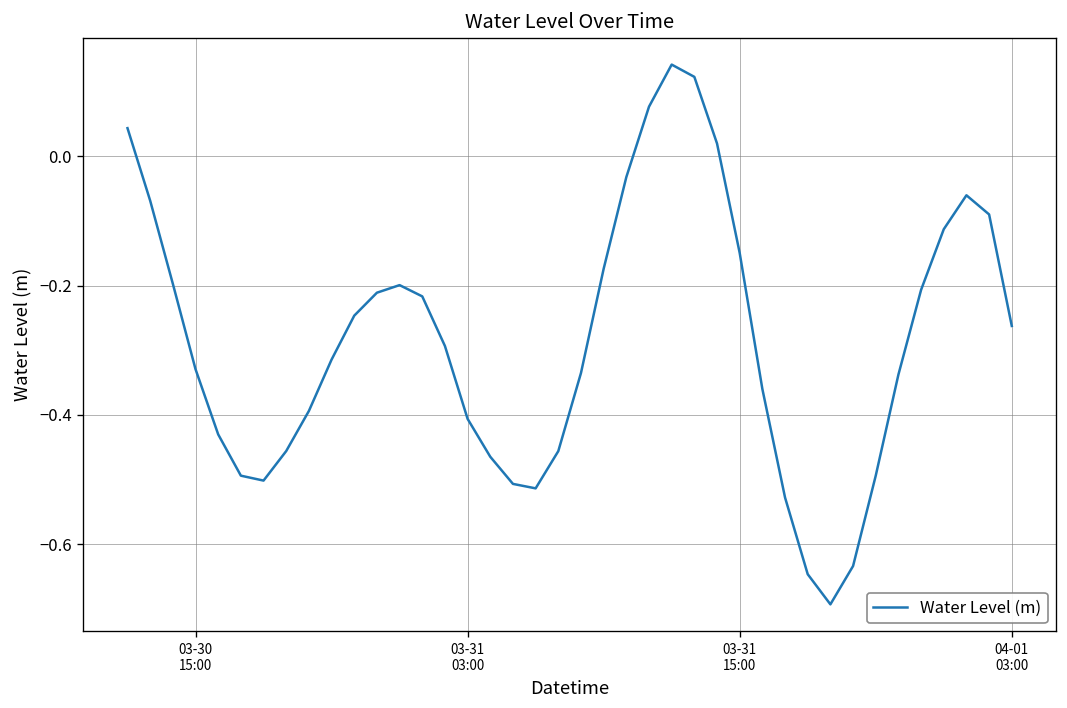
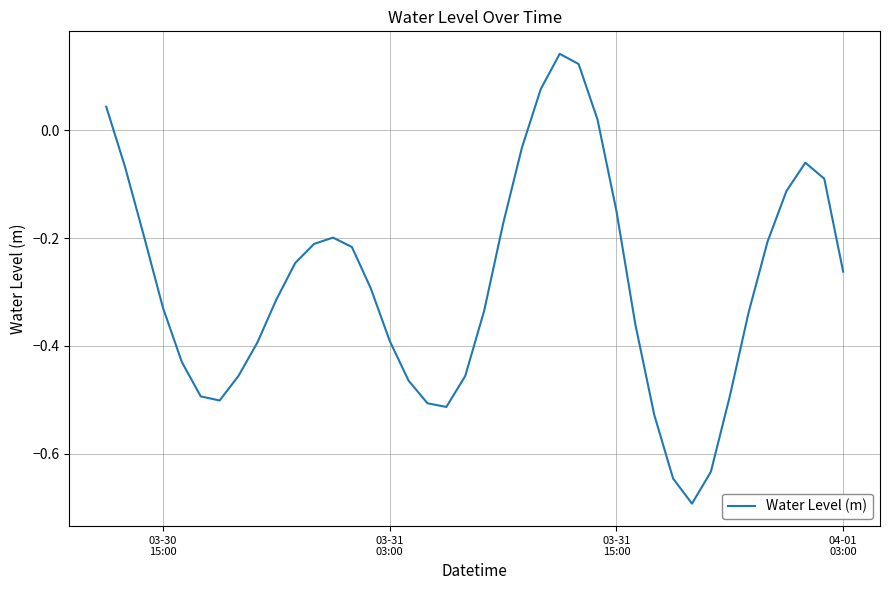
  {
    "03-30 15:00": -0.33,
-   "03-31 03:00": -0.41,
+   "03-31 03:00": -0.39,
    "03-31 15:00": -0.15,
    "04-01 03:00": -0.26
  }
